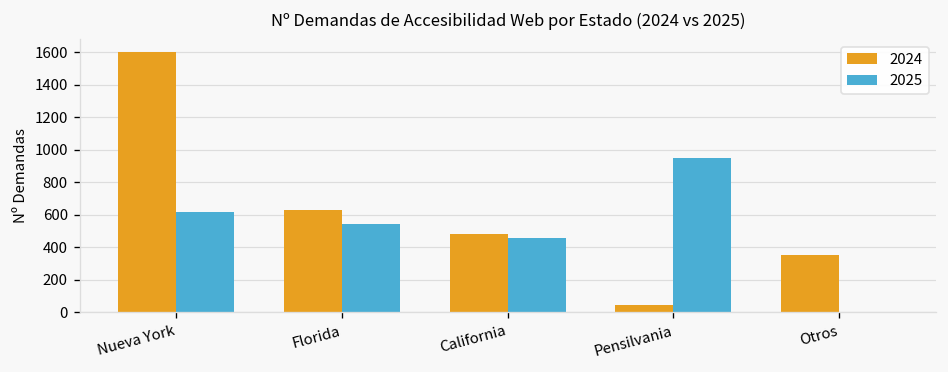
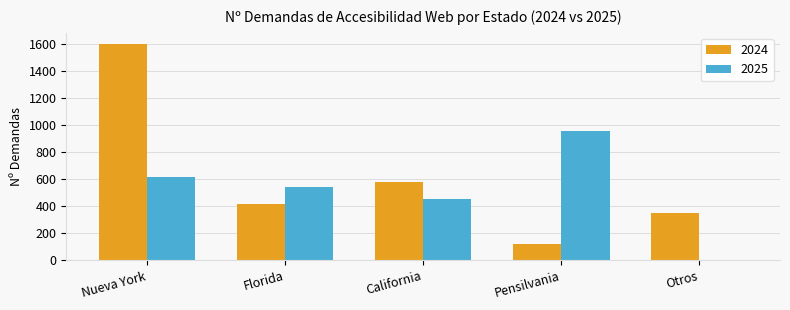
  {
    "2024": {
      "Nueva York": 1600,
-     "Florida": 630,
-     "California": 490,
-     "Pensilvania": 50,
+     "Florida": 420,
+     "California": 580,
+     "Pensilvania": 120,
      "Otros": 350
    },
    "2025": {
      "Nueva York": 620,
      "Florida": 540,
      "California": 460,
      "Pensilvania": 950,
      "Otros": 0
    }
  }
